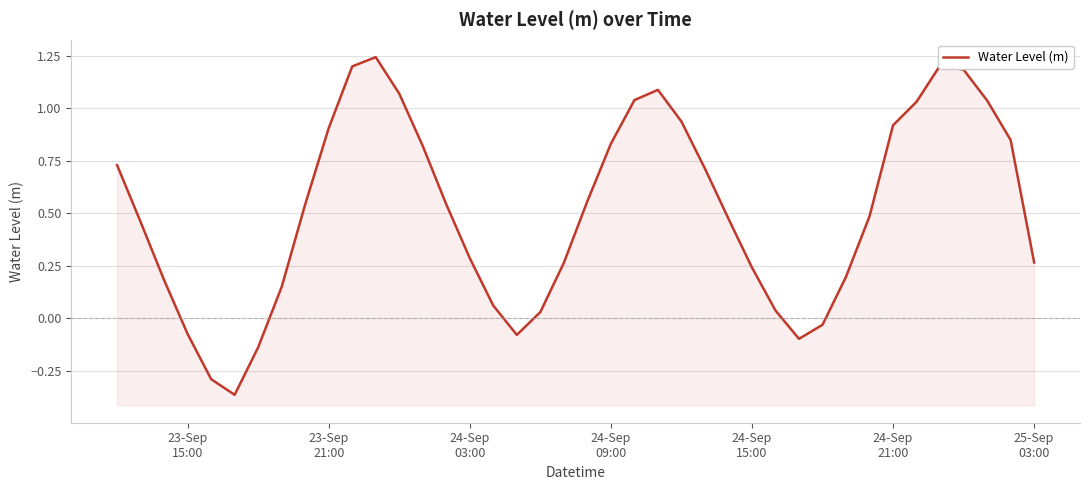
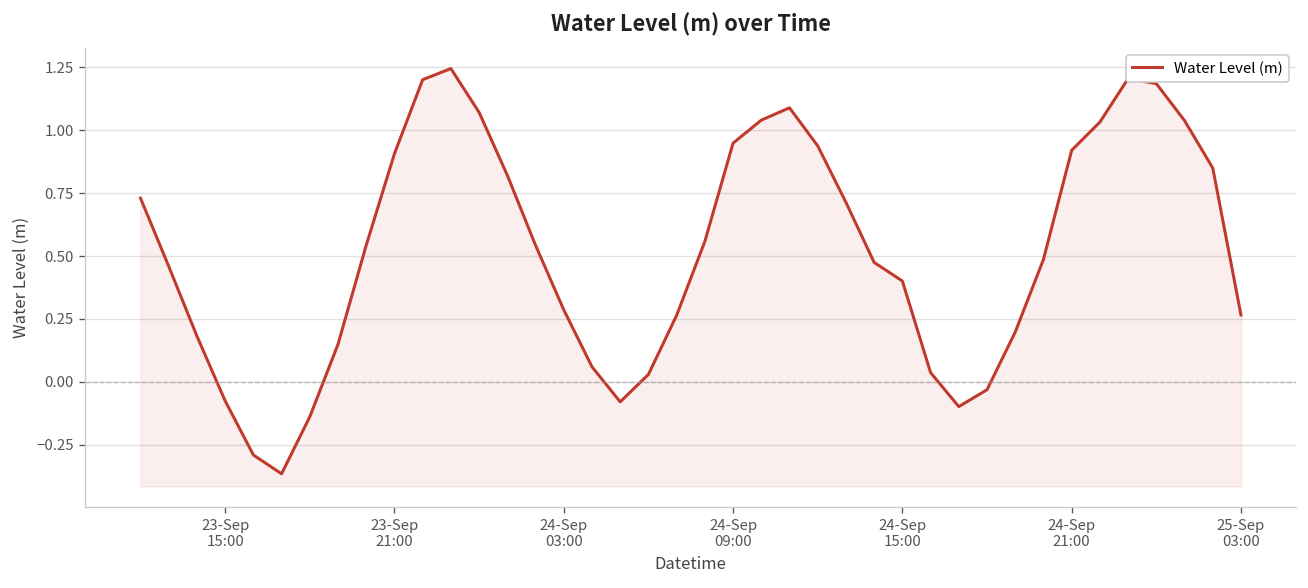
  {
    "23-Sep 15:00": -0.07,
    "23-Sep 21:00": 0.91,
    "24-Sep 03:00": 0.29,
-   "24-Sep 09:00": 0.83,
-   "24-Sep 15:00": 0.24,
+   "24-Sep 09:00": 0.95,
+   "24-Sep 15:00": 0.40,
    "24-Sep 21:00": 0.92,
    "25-Sep 03:00": 0.27
  }
